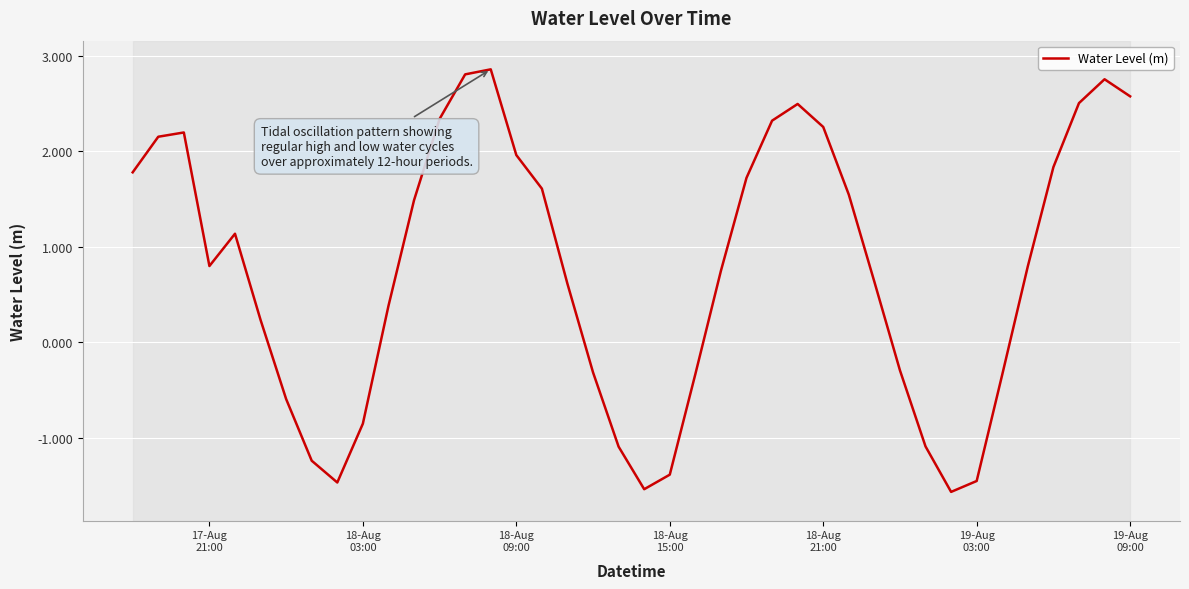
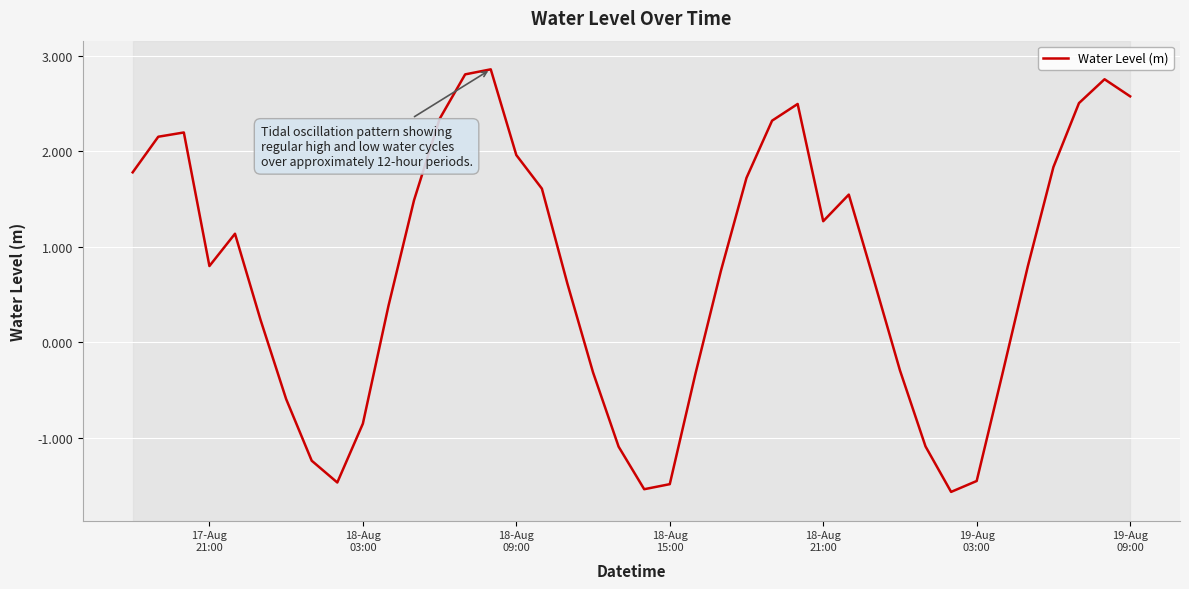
  {
    "Water Level (m)": {
      "17-Aug 21:00": 0.8,
      "18-Aug 03:00": -0.9,
      "18-Aug 09:00": 2.0,
-     "18-Aug 15:00": -1.4,
-     "18-Aug 21:00": 2.3,
+     "18-Aug 15:00": -1.5,
+     "18-Aug 21:00": 1.3,
      "19-Aug 03:00": -1.5,
      "19-Aug 09:00": 2.6
    }
  }
